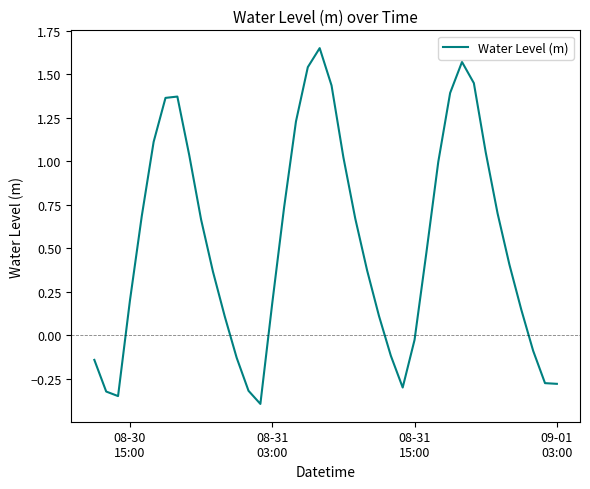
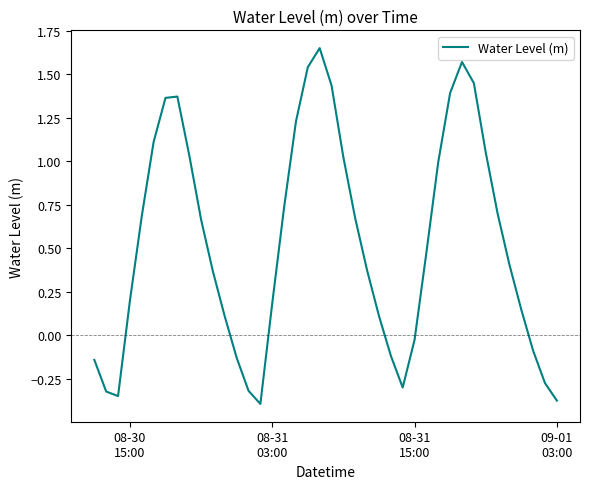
  {
    "08-30 15:00": 0.20,
    "08-31 03:00": 0.18,
    "08-31 15:00": -0.03,
-   "09-01 03:00": -0.28
+   "09-01 03:00": -0.37
  }
